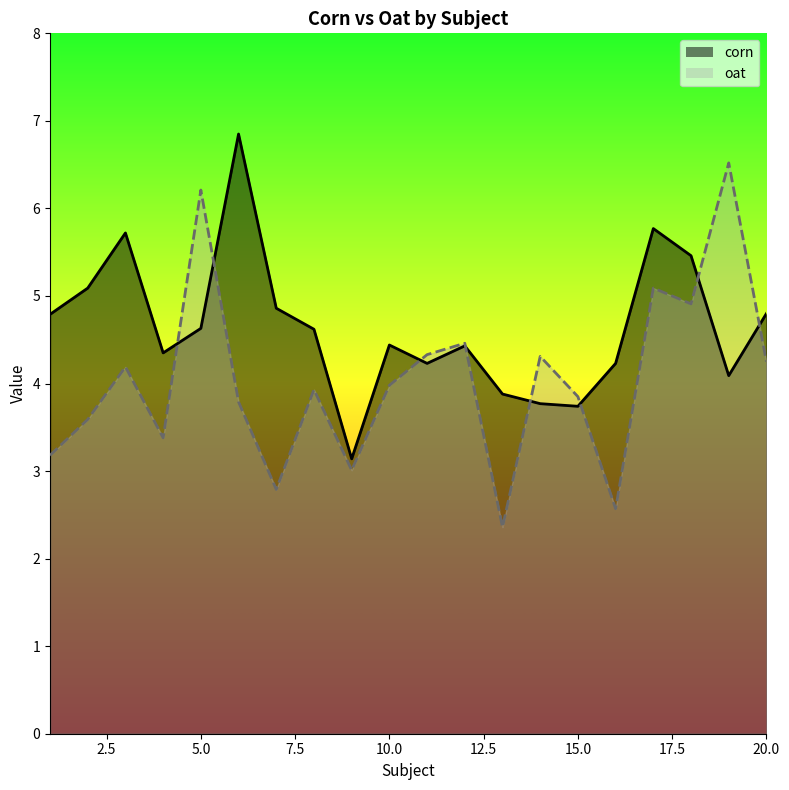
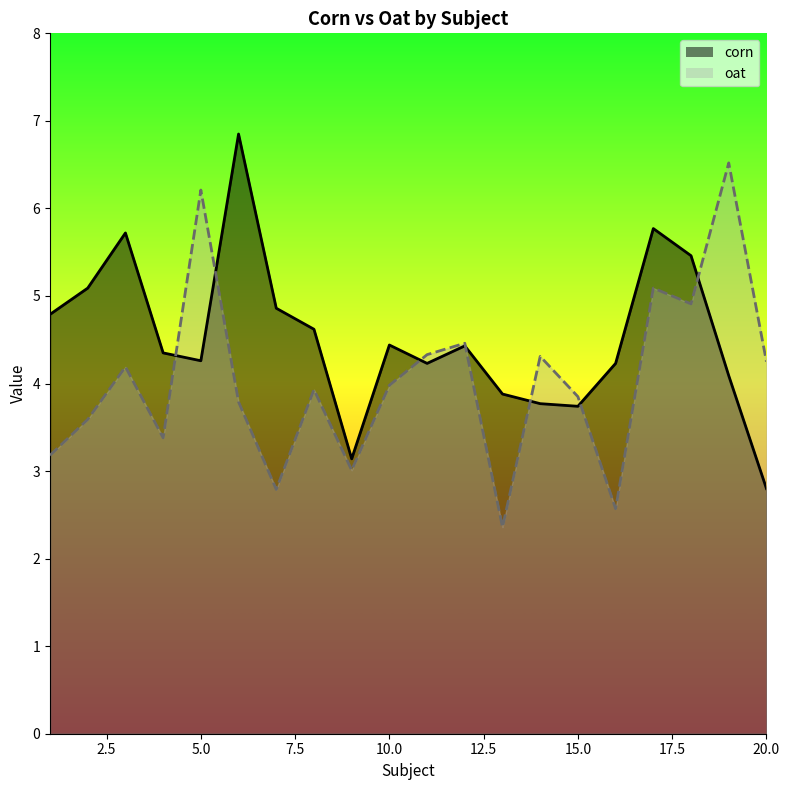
  {
    "corn": {
-     "5.0": 4.6,
+     "5.0": 4.3,
      "10.0": 4.4,
      "15.0": 3.7,
-     "20.0": 4.8
+     "20.0": 2.8
    },
    "oat": {
      "5.0": 6.2,
      "10.0": 4.0,
      "15.0": 3.9,
      "20.0": 4.3
    }
  }
